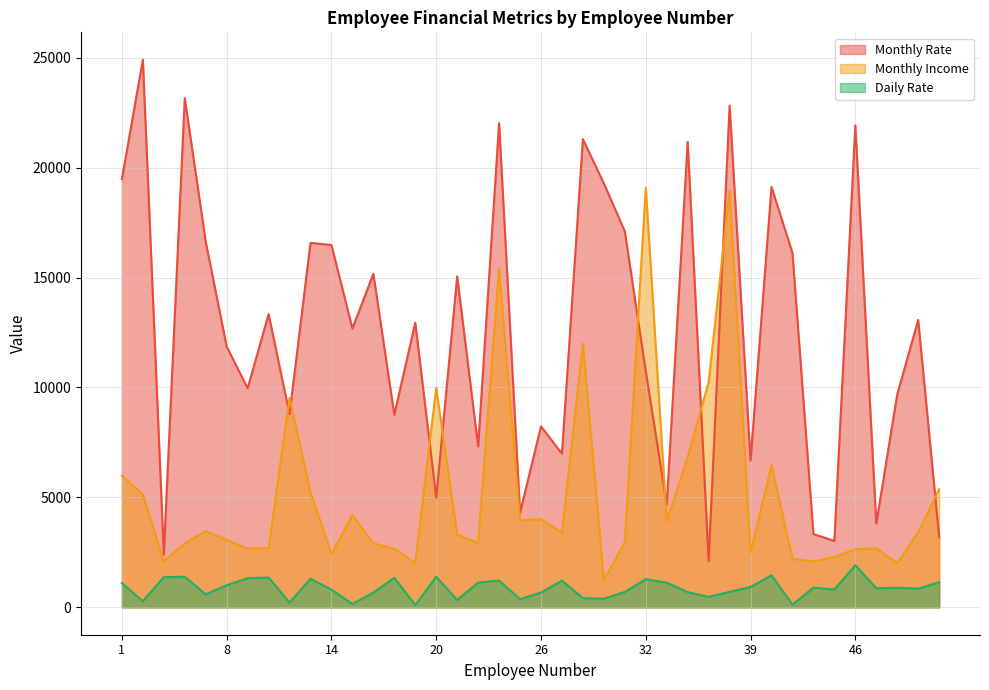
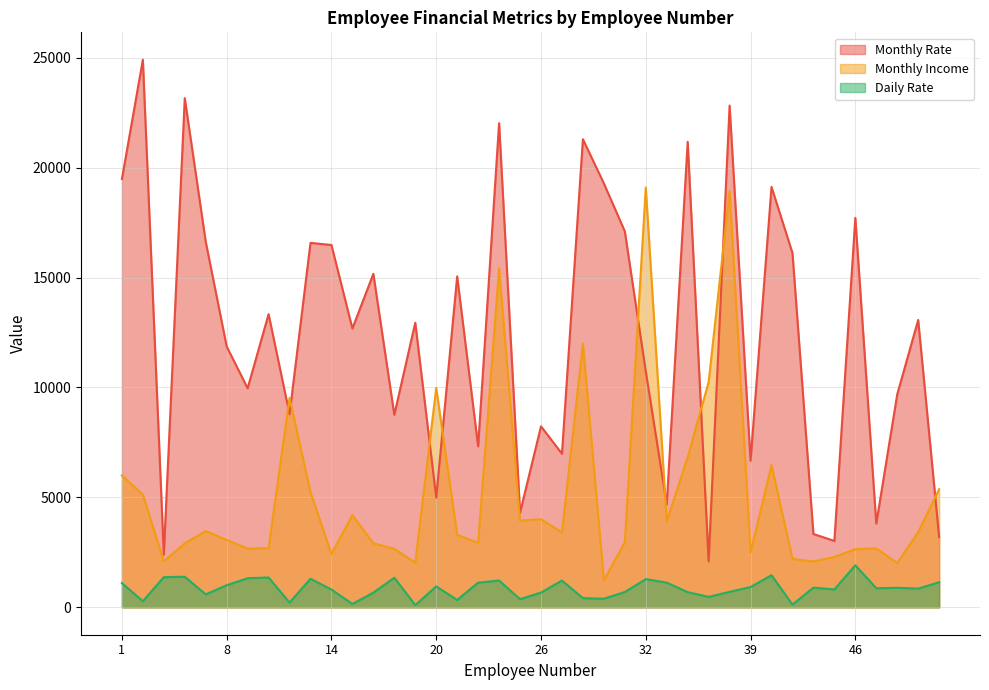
  {
    "Monthly Rate": {
      "20": 5000,
-     "46": 21900
+     "46": 17700
    },
    "Monthly Income": {
      "20": 10000,
      "46": 2600
    },
    "Daily Rate": {
-     "20": 1400,
+     "20": 1000,
      "46": 1900
    }
  }
